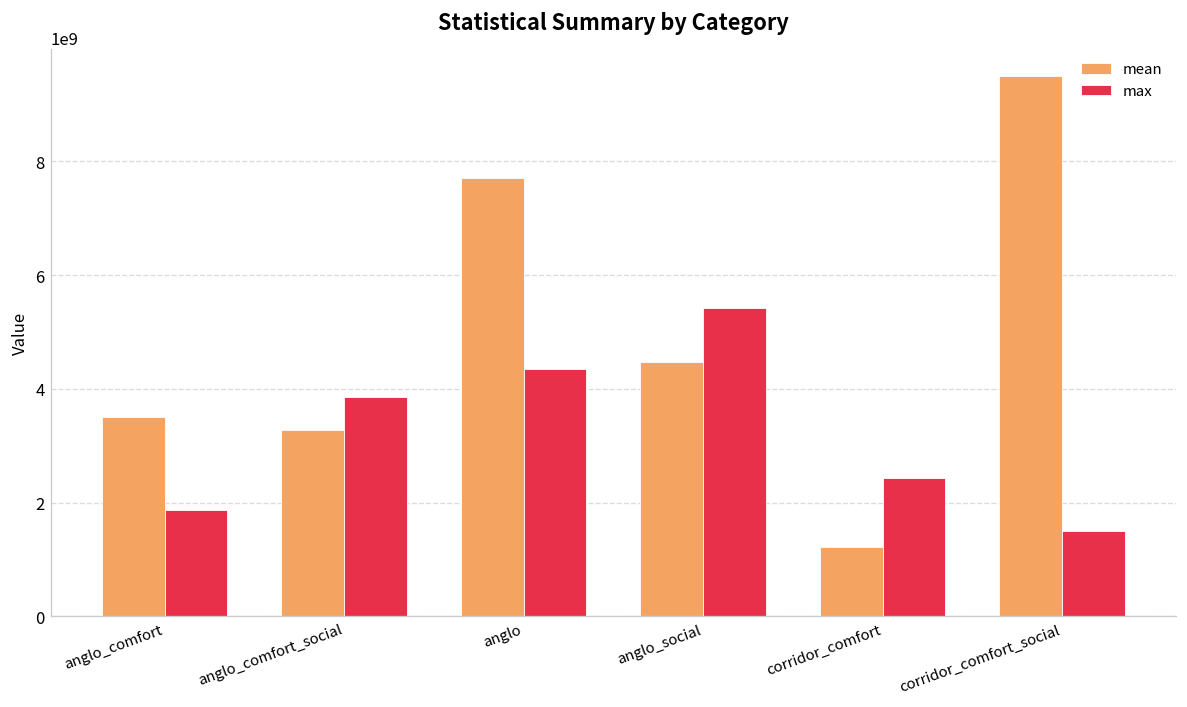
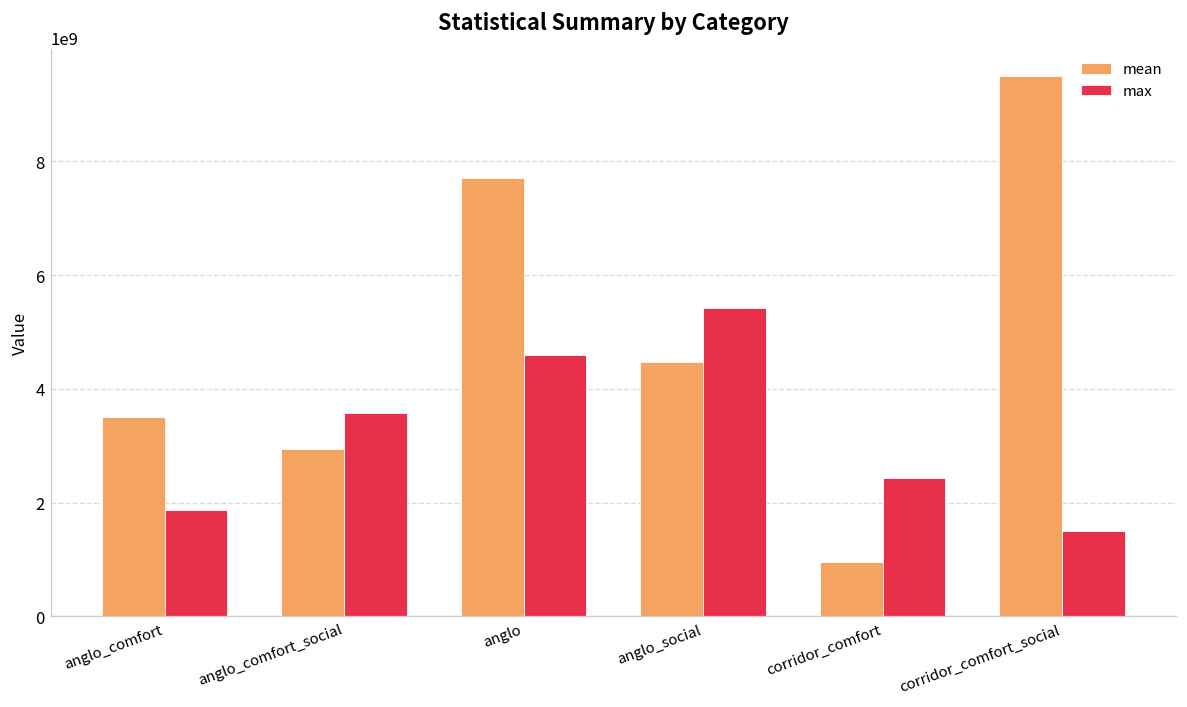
  {
    "mean": {
      "anglo_comfort": 3500000000,
-     "anglo_comfort_social": 3300000000,
+     "anglo_comfort_social": 2900000000,
      "anglo": 7700000000,
      "anglo_social": 4500000000,
-     "corridor_comfort": 1200000000,
+     "corridor_comfort": 900000000,
      "corridor_comfort_social": 9500000000
    },
    "max": {
      "anglo_comfort": 1900000000,
-     "anglo_comfort_social": 3900000000,
-     "anglo": 4400000000,
+     "anglo_comfort_social": 3600000000,
+     "anglo": 4600000000,
      "anglo_social": 5400000000,
      "corridor_comfort": 2400000000,
      "corridor_comfort_social": 1500000000
    }
  }
